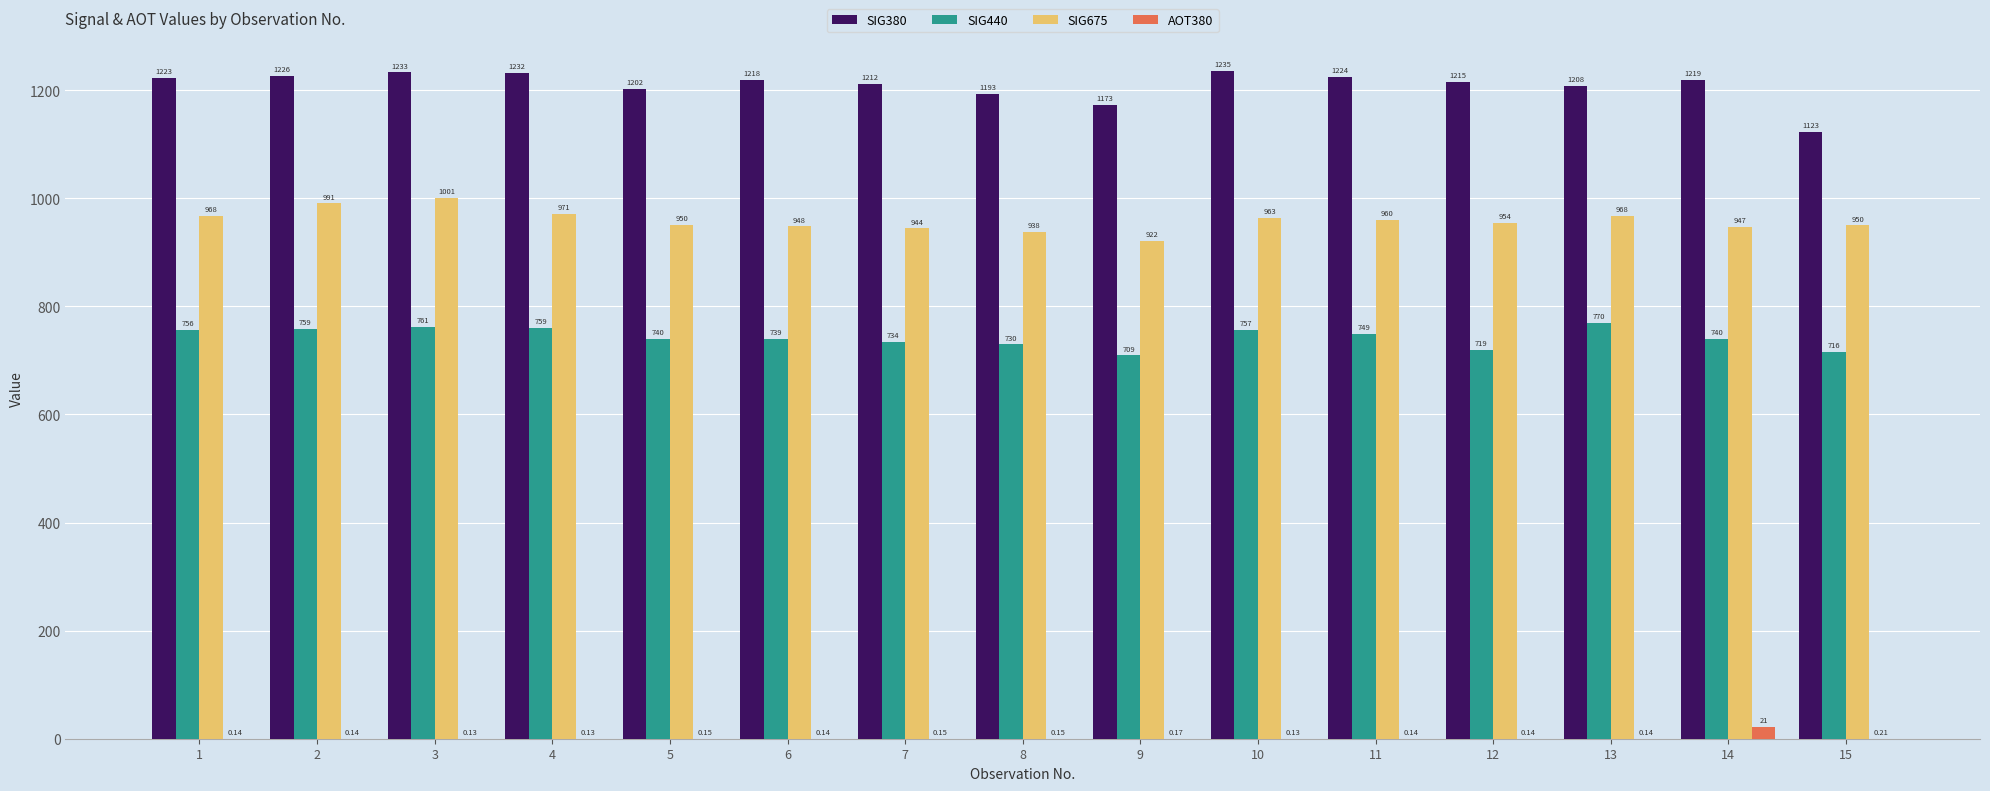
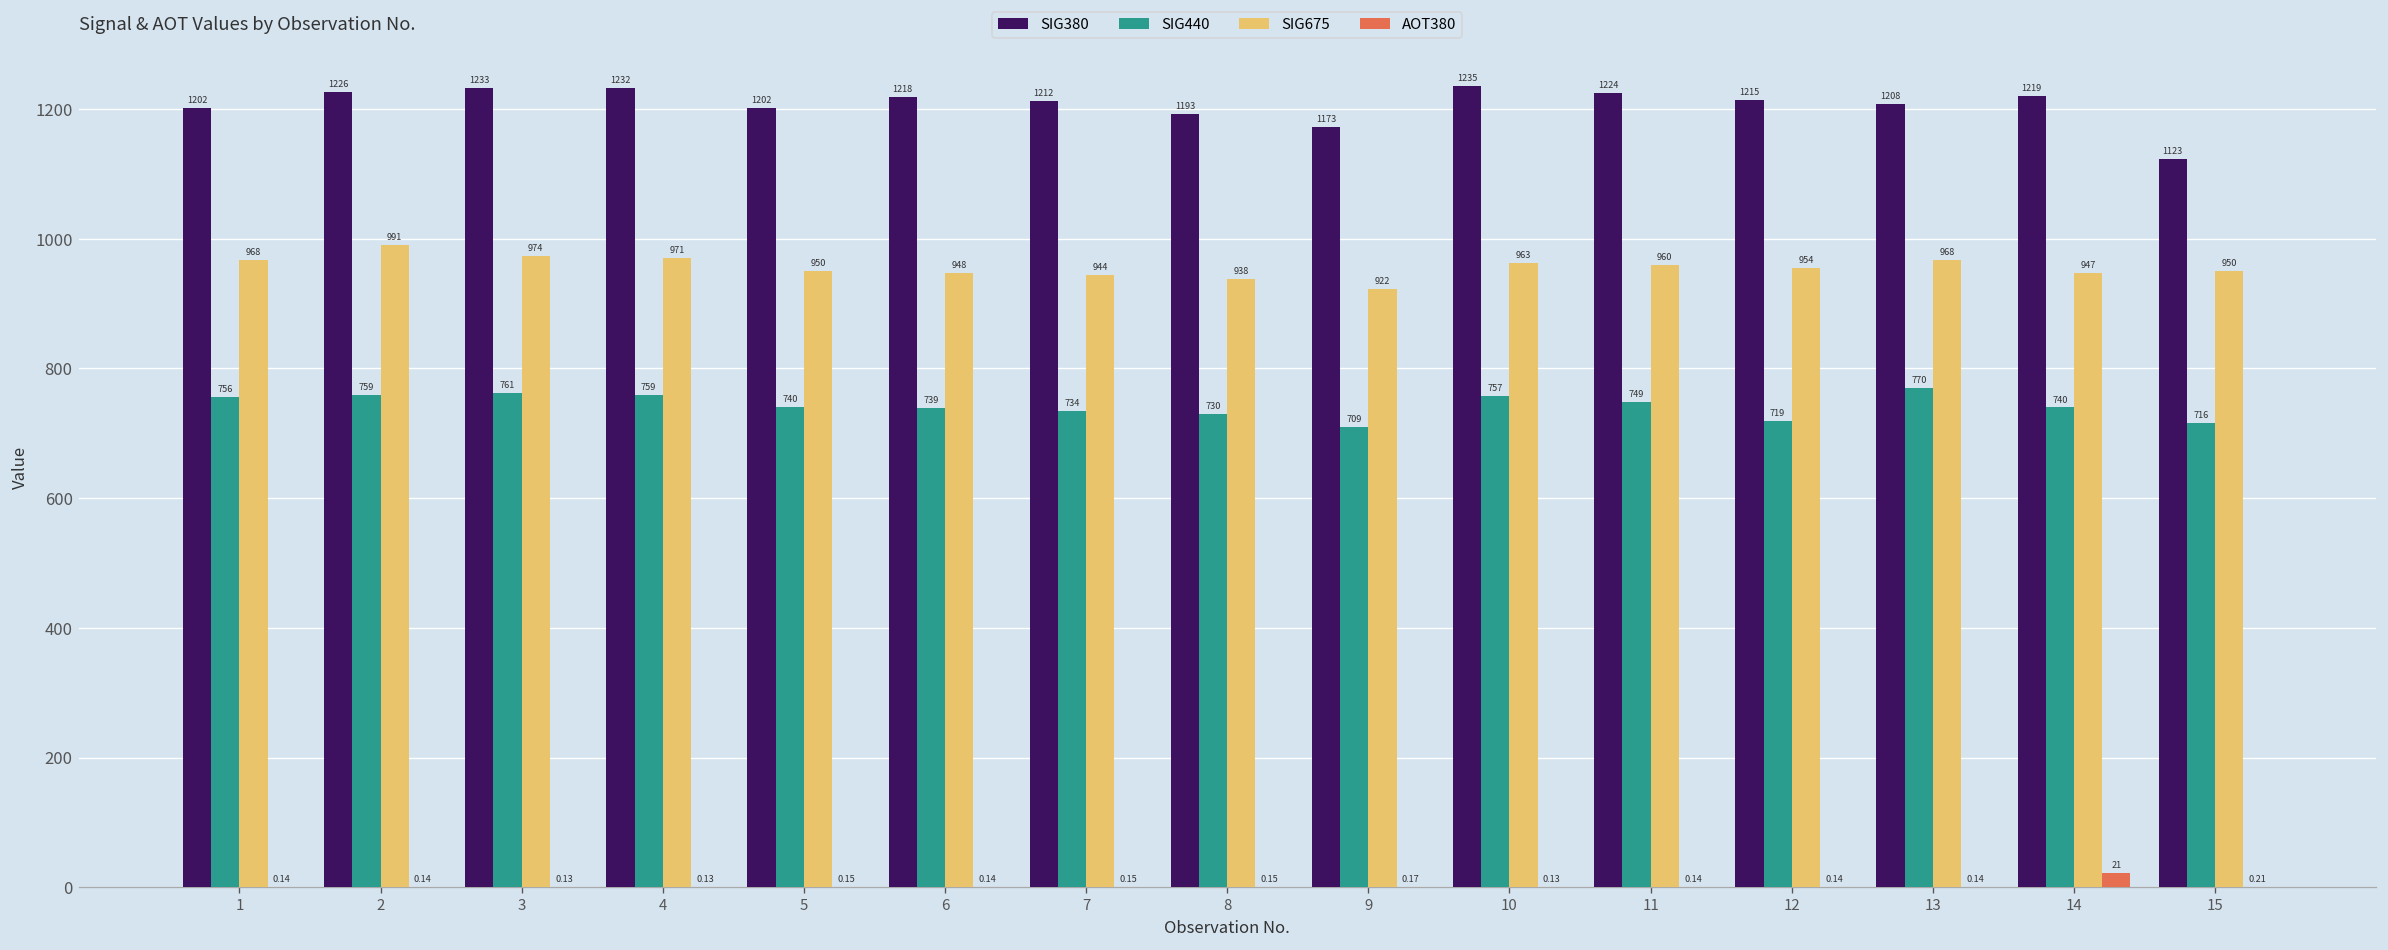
  {
    "SIG380": {
-     "1": 1223,
+     "1": 1202,
      "2": 1226,
      "3": 1233,
      "4": 1232,
      "5": 1202,
      "6": 1218,
      "7": 1212,
      "8": 1193,
      "9": 1173,
      "10": 1235,
      "11": 1224,
      "12": 1215,
      "13": 1208,
      "14": 1219,
      "15": 1123
    },
    "SIG440": {
      "1": 756,
      "2": 759,
      "3": 761,
      "4": 759,
      "5": 740,
      "6": 739,
      "7": 734,
      "8": 730,
      "9": 709,
      "10": 757,
      "11": 749,
      "12": 719,
      "13": 770,
      "14": 740,
      "15": 716
    },
    "SIG675": {
      "1": 968,
      "2": 991,
-     "3": 1001,
+     "3": 974,
      "4": 971,
      "5": 950,
      "6": 948,
      "7": 944,
      "8": 938,
      "9": 922,
      "10": 963,
      "11": 960,
      "12": 954,
      "13": 968,
      "14": 947,
      "15": 950
    },
    "AOT380": {
      "1": 0.14,
      "2": 0.14,
      "3": 0.13,
      "4": 0.13,
      "5": 0.15,
      "6": 0.14,
      "7": 0.15,
      "8": 0.15,
      "9": 0.17,
      "10": 0.13,
      "11": 0.14,
      "12": 0.14,
      "13": 0.14,
      "14": 21,
      "15": 0.21
    }
  }
